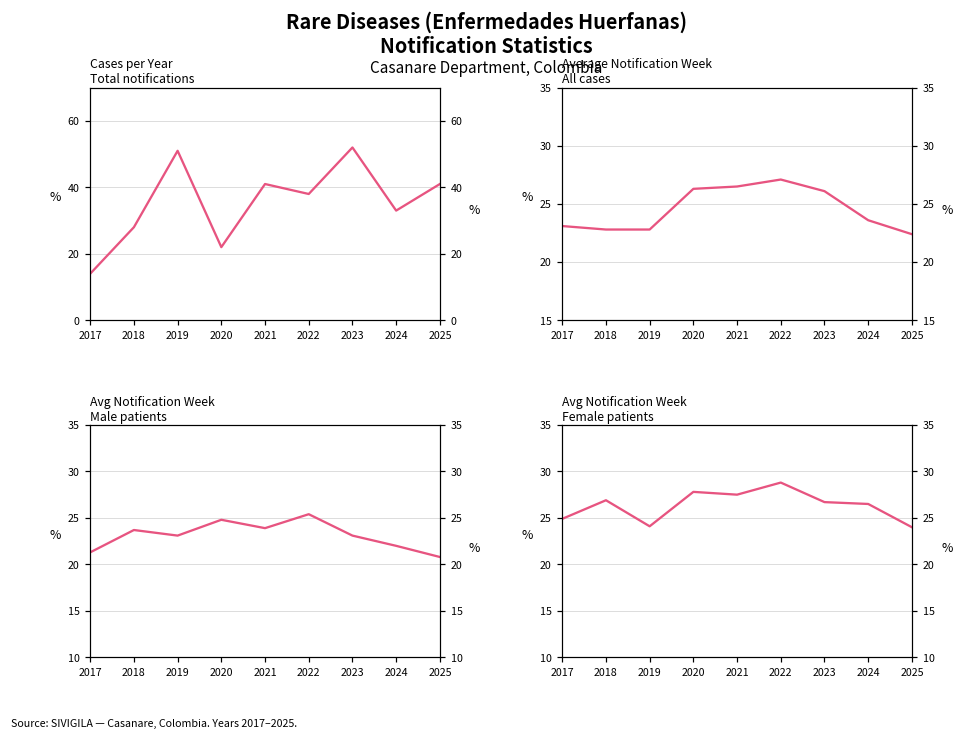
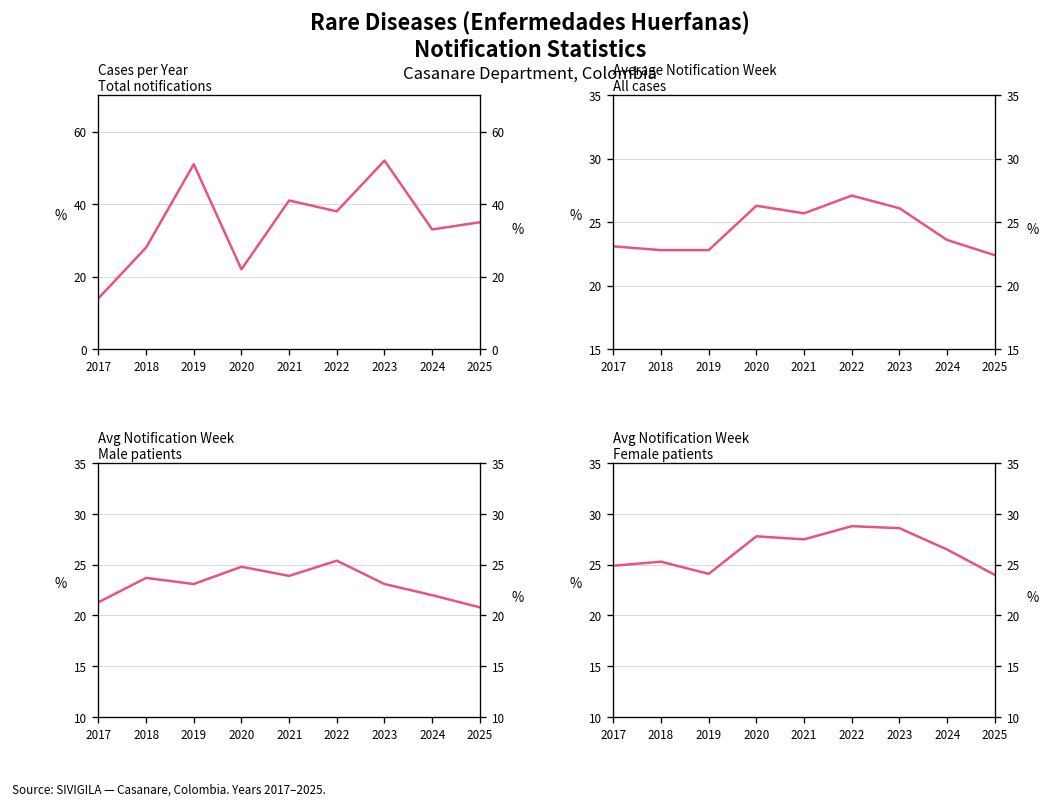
  {
    "Cases per Year Total notifications": {
      "2017": 14,
      "2018": 28,
      "2019": 51,
      "2020": 22,
      "2021": 41,
      "2022": 38,
      "2023": 52,
      "2024": 33,
-     "2025": 41
+     "2025": 35
    },
    "Average Notification Week All cases": {
      "2017": 23.1,
      "2018": 22.8,
      "2019": 22.8,
      "2020": 26.3,
-     "2021": 26.5,
+     "2021": 25.7,
      "2022": 27.1,
      "2023": 26.1,
      "2024": 23.6,
      "2025": 22.4
    },
    "Avg Notification Week Male patients": {
      "2017": 21,
      "2018": 24,
      "2019": 23,
      "2020": 25,
      "2021": 24,
      "2022": 25,
      "2023": 23,
      "2024": 22,
      "2025": 21
    },
    "Avg Notification Week Female patients": {
      "2017": 25,
-     "2018": 27,
+     "2018": 25,
      "2019": 24,
      "2020": 28,
      "2021": 28,
      "2022": 29,
-     "2023": 27,
+     "2023": 29,
      "2024": 27,
      "2025": 24
    }
  }
